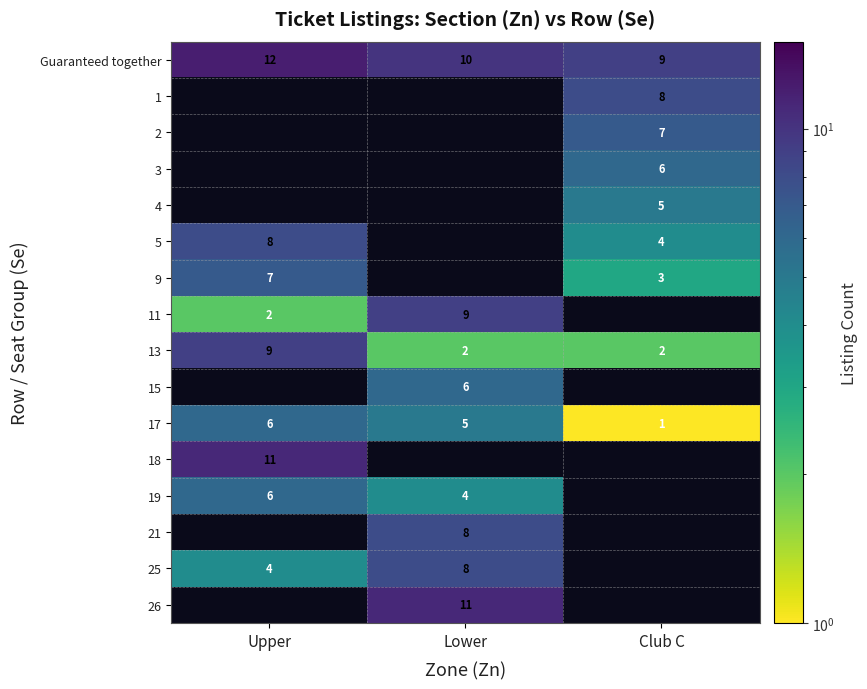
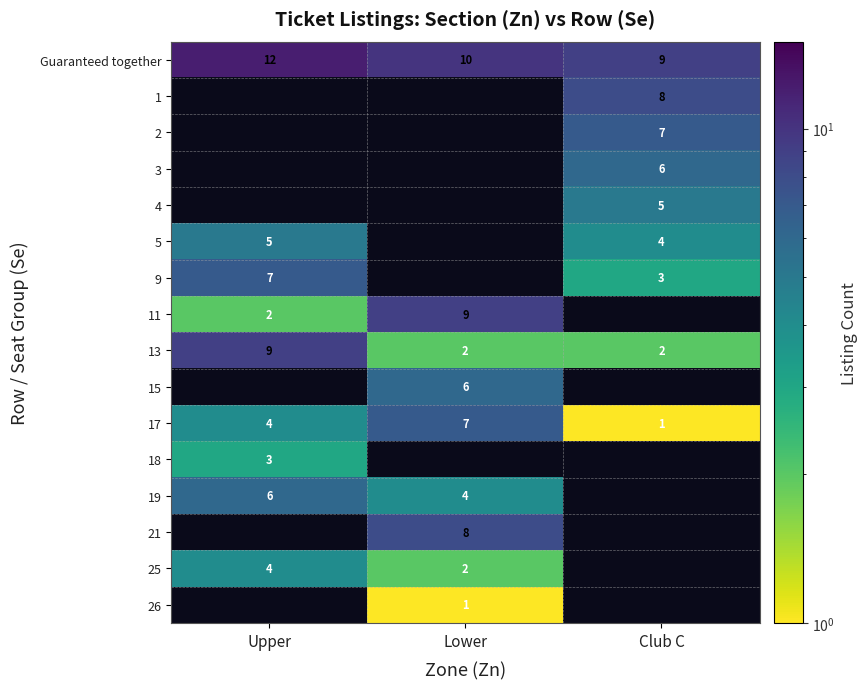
  {
    "Guaranteed together": {
      "Upper": 12,
      "Lower": 10,
      "Club C": 9
    },
    "1": {
      "Club C": 8
    },
    "2": {
      "Club C": 7
    },
    "3": {
      "Club C": 6
    },
    "4": {
      "Club C": 5
    },
    "5": {
-     "Upper": 8,
+     "Upper": 5,
      "Club C": 4
    },
    "9": {
      "Upper": 7,
      "Club C": 3
    },
    "11": {
      "Upper": 2,
      "Lower": 9
    },
    "13": {
      "Upper": 9,
      "Lower": 2,
      "Club C": 2
    },
    "15": {
      "Lower": 6
    },
    "17": {
-     "Upper": 6,
-     "Lower": 5,
+     "Upper": 4,
+     "Lower": 7,
      "Club C": 1
    },
    "18": {
-     "Upper": 11
+     "Upper": 3
    },
    "19": {
      "Upper": 6,
      "Lower": 4
    },
    "21": {
      "Lower": 8
    },
    "25": {
      "Upper": 4,
-     "Lower": 8
+     "Lower": 2
    },
    "26": {
-     "Lower": 11
+     "Lower": 1
    }
  }
